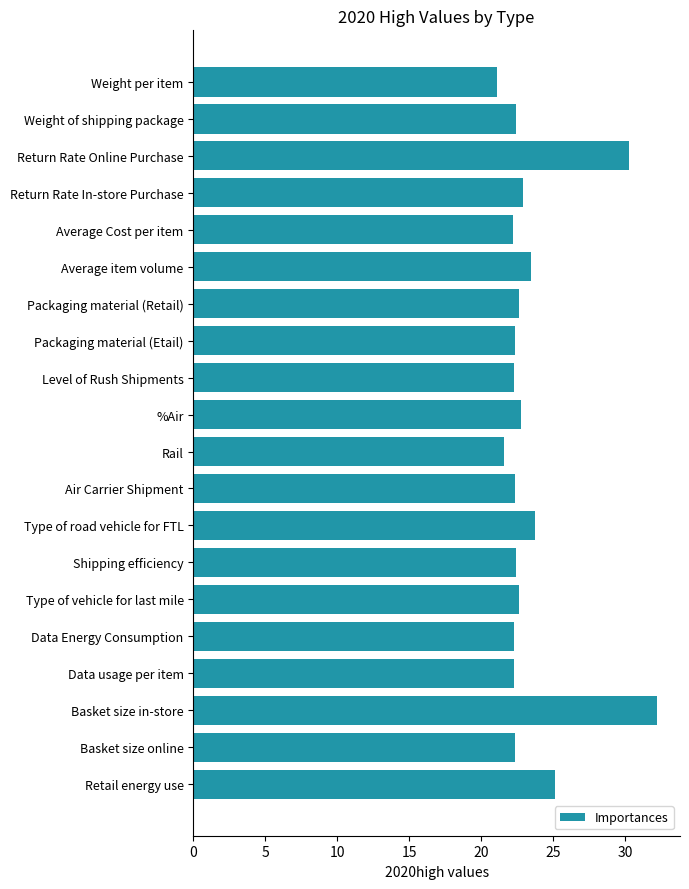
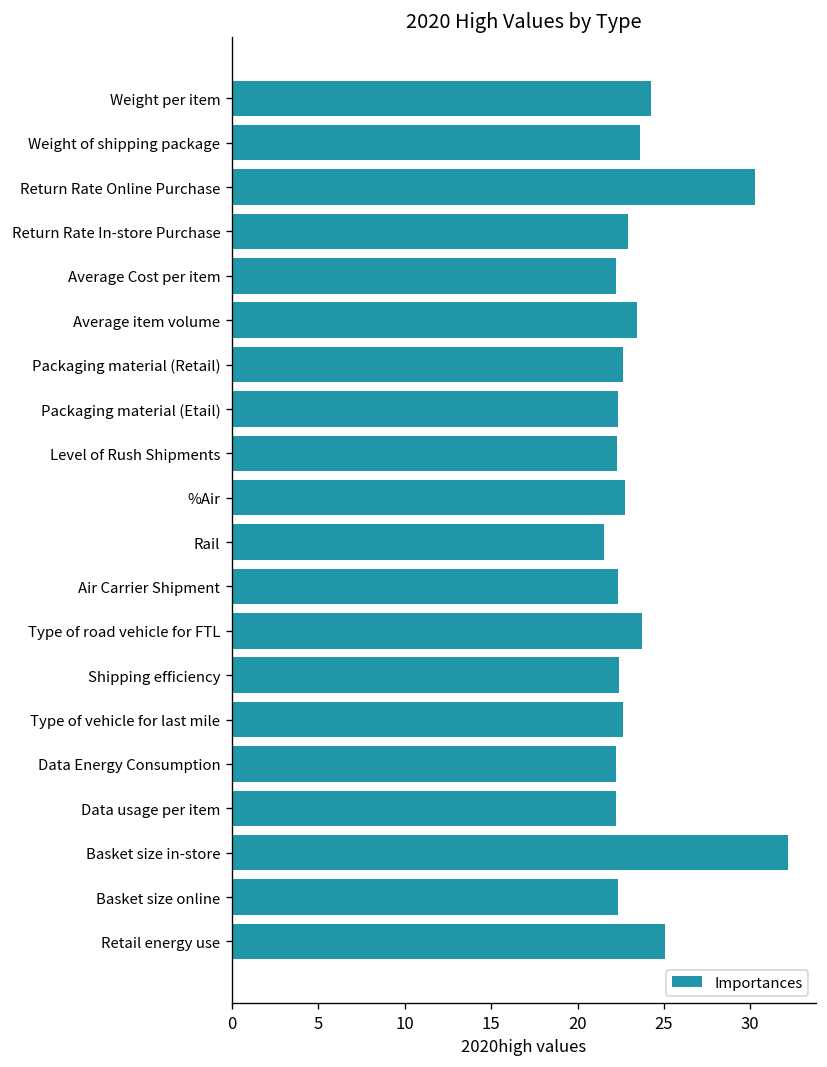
  {
-   "Weight per item": 21.1,
-   "Weight of shipping package": 22.4,
+   "Weight per item": 24.2,
+   "Weight of shipping package": 23.6,
    "Return Rate Online Purchase": 30.3,
    "Return Rate In-store Purchase": 22.9,
    "Average Cost per item": 22.2,
    "Average item volume": 23.5,
    "Packaging material (Retail)": 22.6,
    "Packaging material (Etail)": 22.3,
    "Level of Rush Shipments": 22.3,
    "%Air": 22.8,
    "Rail": 21.6,
    "Air Carrier Shipment": 22.3,
    "Type of road vehicle for FTL": 23.7,
    "Shipping efficiency": 22.4,
    "Type of vehicle for last mile": 22.6,
    "Data Energy Consumption": 22.2,
    "Data usage per item": 22.3,
    "Basket size in-store": 32.2,
    "Basket size online": 22.3,
    "Retail energy use": 25.1
  }
